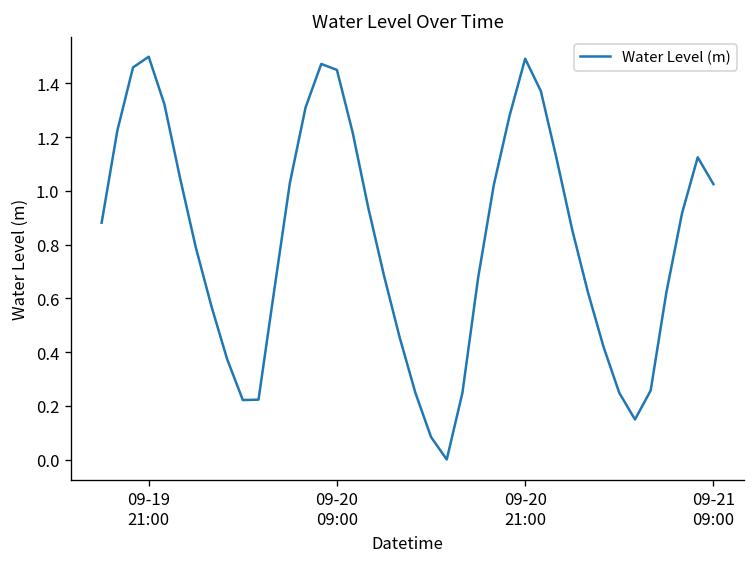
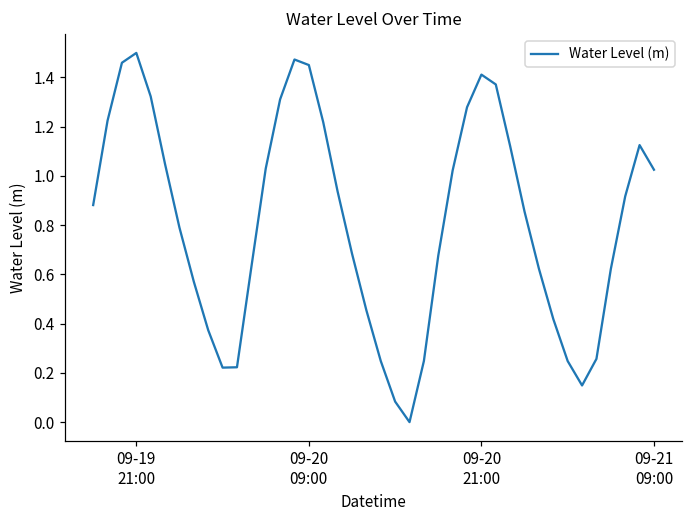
  {
    "09-19 21:00": 1.50,
    "09-20 09:00": 1.45,
-   "09-20 21:00": 1.49,
+   "09-20 21:00": 1.41,
    "09-21 09:00": 1.02
  }
